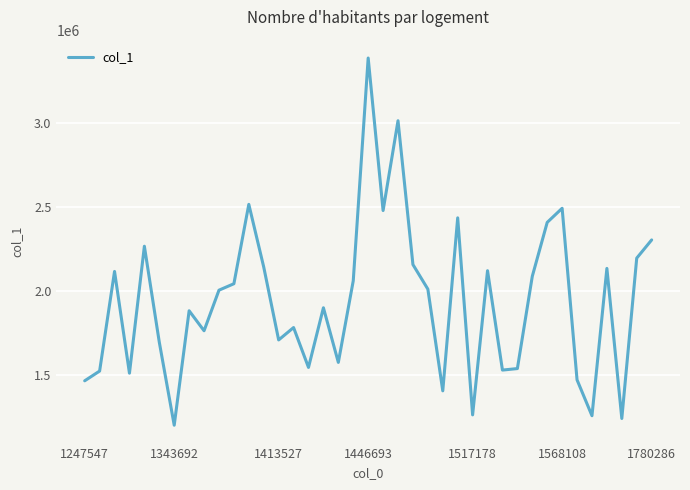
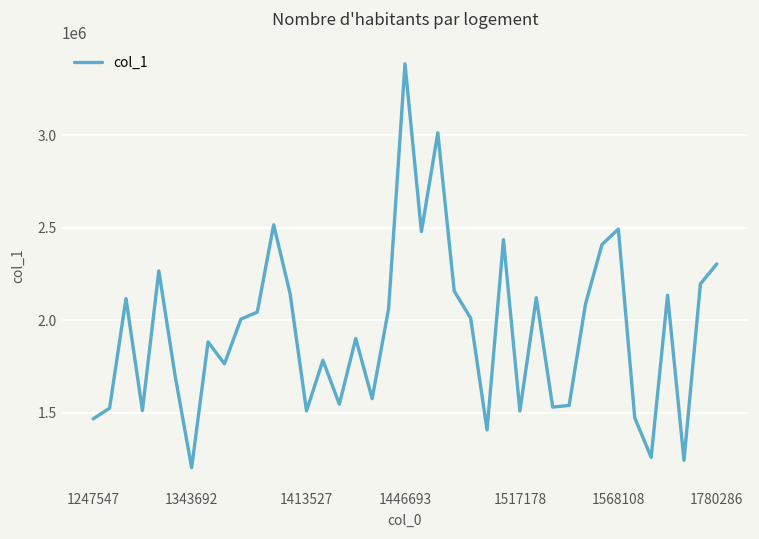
  {
    "1247547": 1470000,
    "1343692": 1200000,
-   "1413527": 1710000,
+   "1413527": 1510000,
    "1446693": 3390000,
-   "1517178": 1270000,
+   "1517178": 1510000,
    "1568108": 2490000,
    "1780286": 2310000
  }
